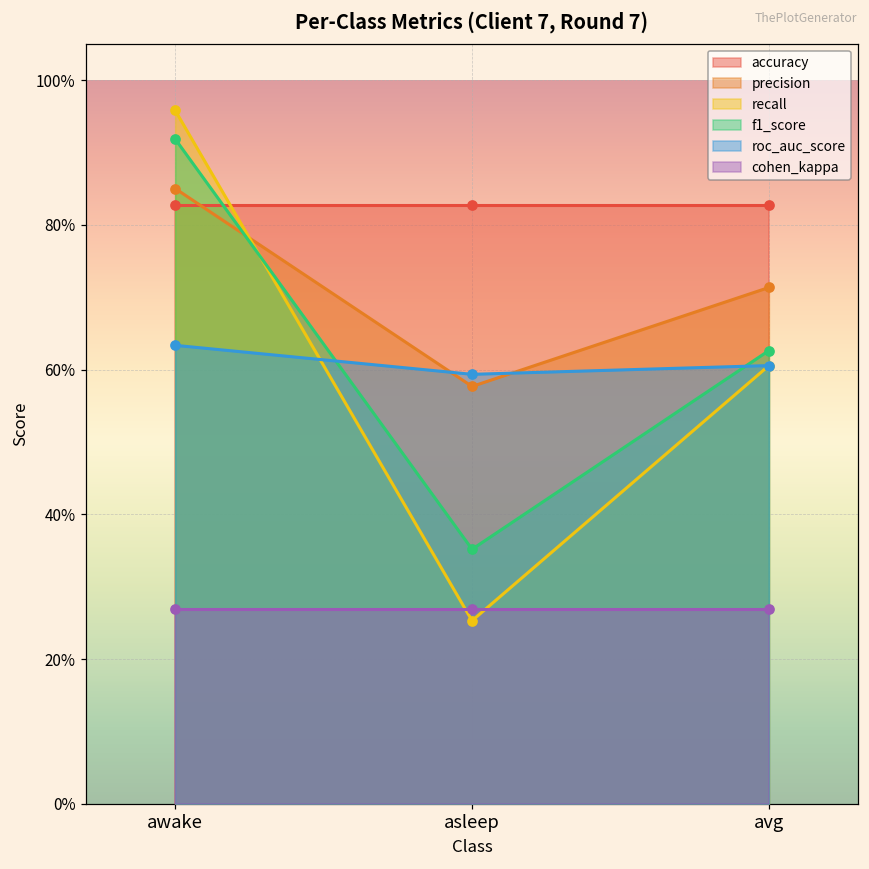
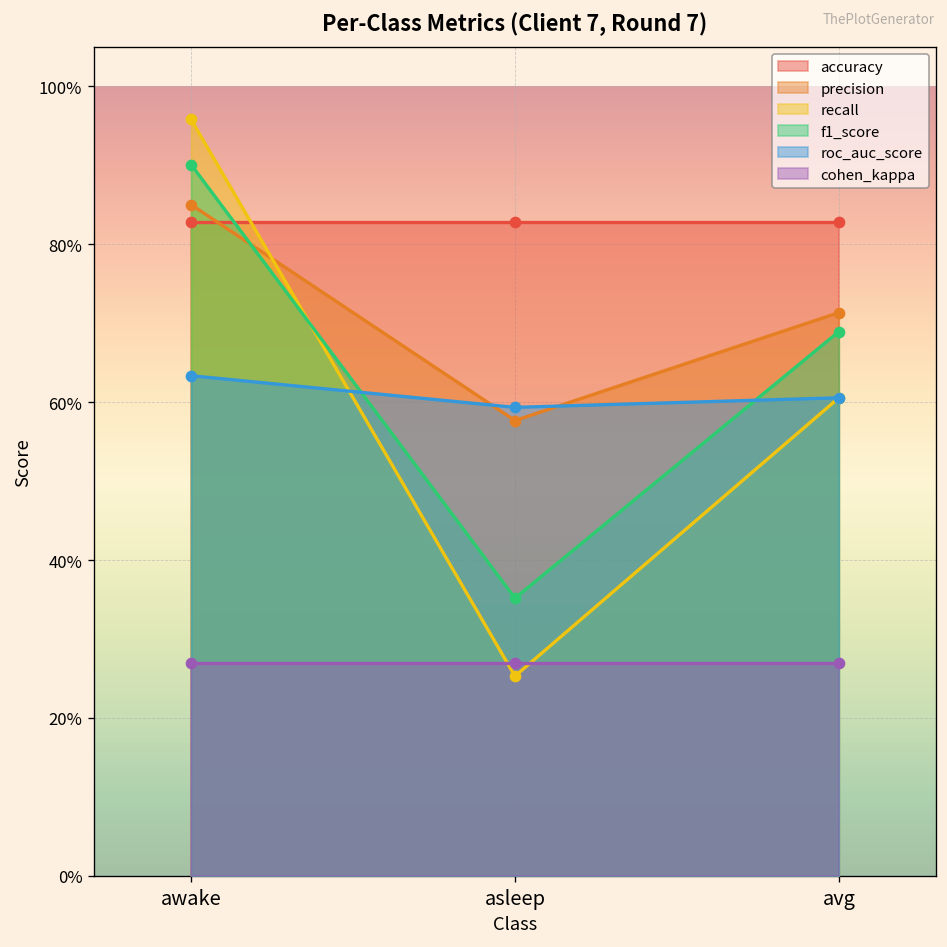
  {
    "f1_score": {
-     "awake": "92%",
+     "awake": "90%",
      "asleep": "35%",
-     "avg": "63%"
+     "avg": "69%"
    },
    "roc_auc_score": {
      "awake": "63%",
      "asleep": "59%"
    },
    "cohen_kappa": {
      "awake": "27%",
      "asleep": "27%",
      "avg": "27%"
    }
  }
